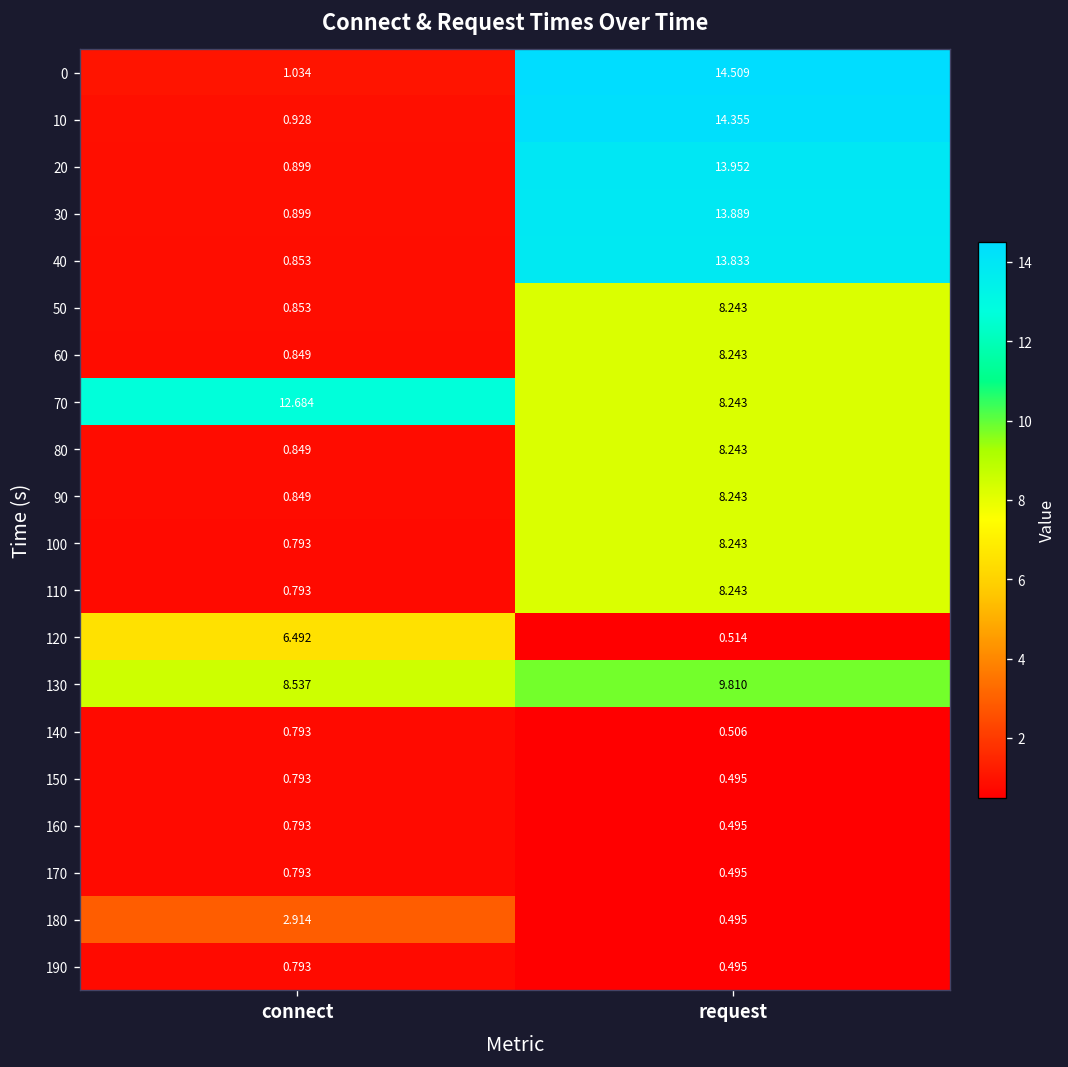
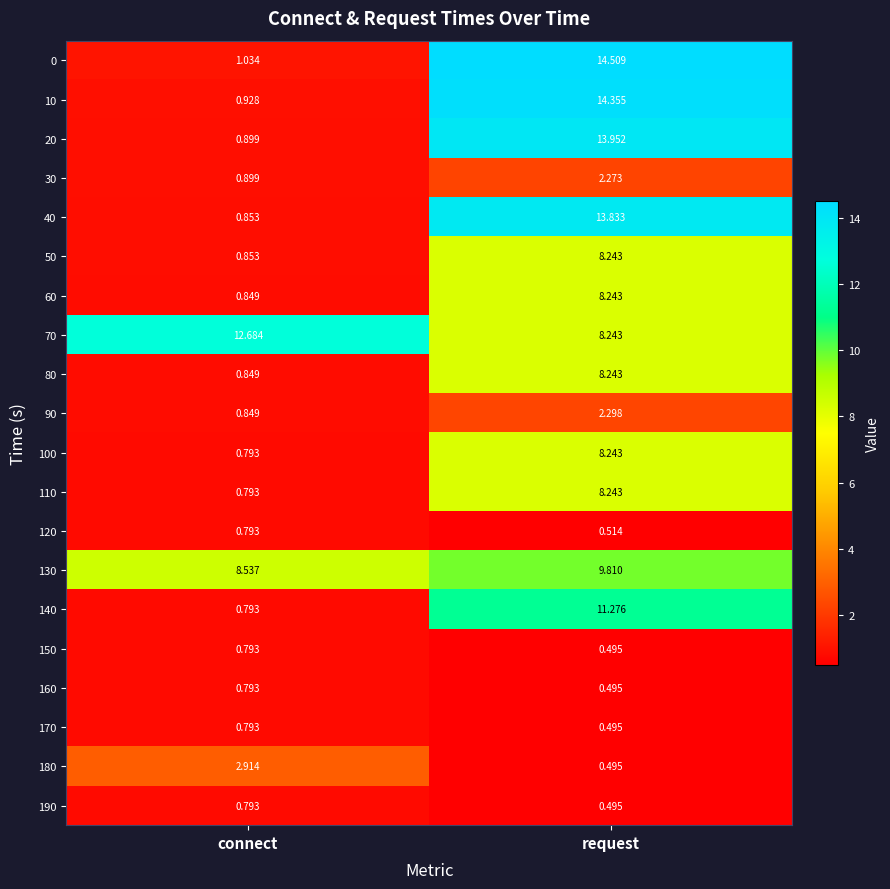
  {
    "0": {
      "connect": 1.034,
      "request": 14.509
    },
    "10": {
      "connect": 0.928,
      "request": 14.355
    },
    "20": {
      "connect": 0.899,
      "request": 13.952
    },
    "30": {
      "connect": 0.899,
-     "request": 13.889
+     "request": 2.273
    },
    "40": {
      "connect": 0.853,
      "request": 13.833
    },
    "50": {
      "connect": 0.853,
      "request": 8.243
    },
    "60": {
      "connect": 0.849,
      "request": 8.243
    },
    "70": {
      "connect": 12.684,
      "request": 8.243
    },
    "80": {
      "connect": 0.849,
      "request": 8.243
    },
    "90": {
      "connect": 0.849,
-     "request": 8.243
+     "request": 2.298
    },
    "100": {
      "connect": 0.793,
      "request": 8.243
    },
    "110": {
      "connect": 0.793,
      "request": 8.243
    },
    "120": {
-     "connect": 6.492,
+     "connect": 0.793,
      "request": 0.514
    },
    "130": {
      "connect": 8.537,
      "request": 9.810
    },
    "140": {
      "connect": 0.793,
-     "request": 0.506
+     "request": 11.276
    },
    "150": {
      "connect": 0.793,
      "request": 0.495
    },
    "160": {
      "connect": 0.793,
      "request": 0.495
    },
    "170": {
      "connect": 0.793,
      "request": 0.495
    },
    "180": {
      "connect": 2.914,
      "request": 0.495
    },
    "190": {
      "connect": 0.793,
      "request": 0.495
    }
  }
